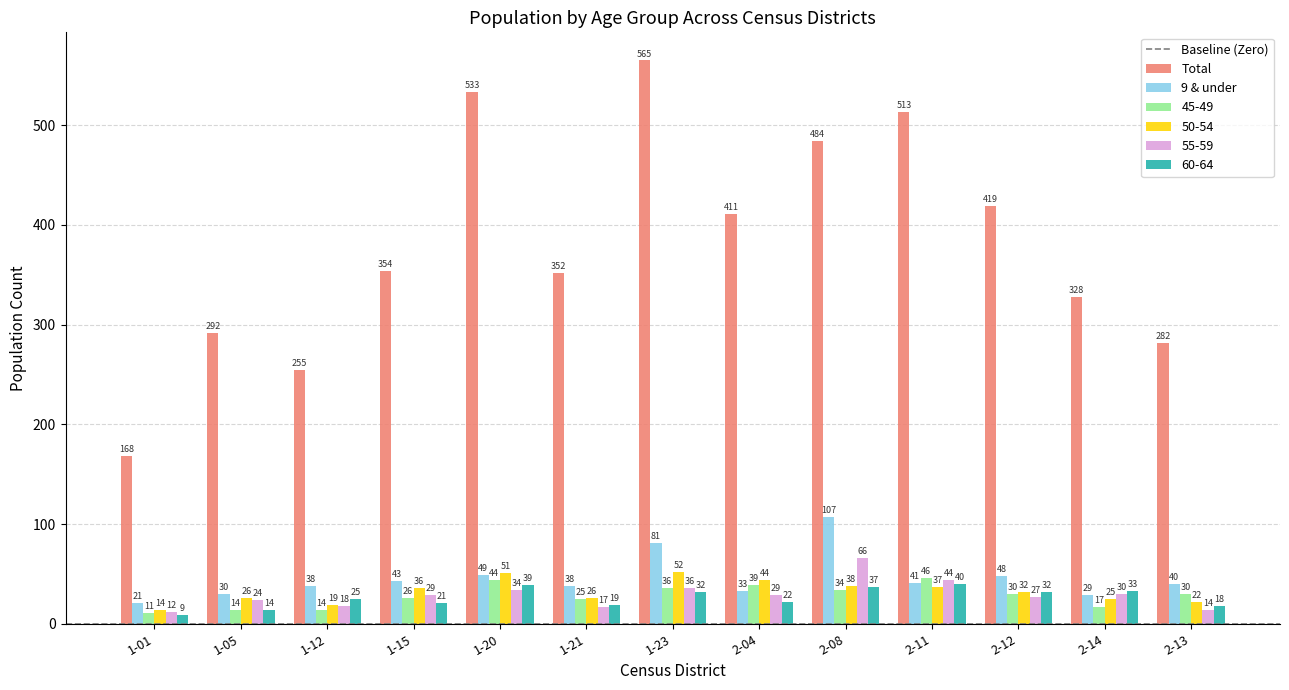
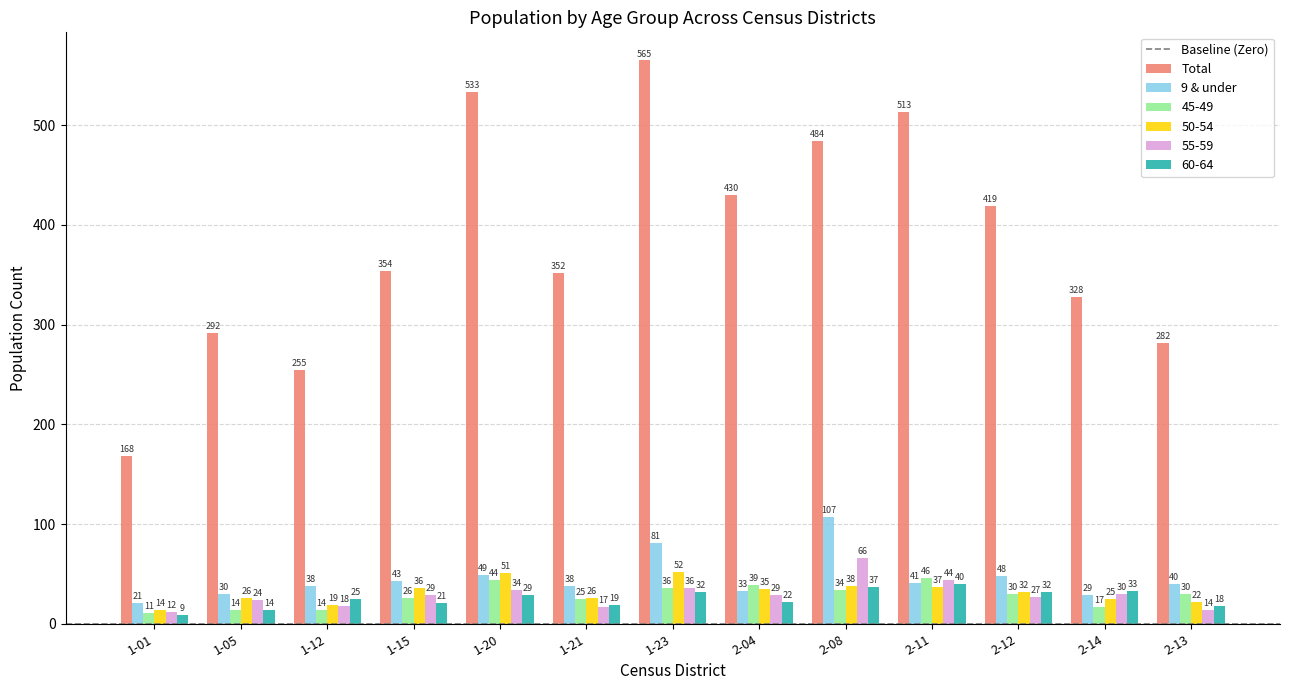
  {
    "Total": {
      "1-01": 168,
      "1-05": 292,
      "1-12": 255,
      "1-15": 354,
      "1-20": 533,
      "1-21": 352,
      "1-23": 565,
-     "2-04": 411,
+     "2-04": 430,
      "2-08": 484,
      "2-11": 513,
      "2-12": 419,
      "2-14": 328,
      "2-13": 282
    },
    "9 & under": {
      "1-01": 21,
      "1-05": 30,
      "1-12": 38,
      "1-15": 43,
      "1-20": 49,
      "1-21": 38,
      "1-23": 81,
      "2-04": 33,
      "2-08": 107,
      "2-11": 41,
      "2-12": 48,
      "2-14": 29,
      "2-13": 40
    },
    "45-49": {
      "1-01": 11,
      "1-05": 14,
      "1-12": 14,
      "1-15": 26,
      "1-20": 44,
      "1-21": 25,
      "1-23": 36,
      "2-04": 39,
      "2-08": 34,
      "2-11": 46,
      "2-12": 30,
      "2-14": 17,
      "2-13": 30
    },
    "50-54": {
      "1-01": 14,
      "1-05": 26,
      "1-12": 19,
      "1-15": 36,
      "1-20": 51,
      "1-21": 26,
      "1-23": 52,
-     "2-04": 44,
+     "2-04": 35,
      "2-08": 38,
      "2-11": 37,
      "2-12": 32,
      "2-14": 25,
      "2-13": 22
    },
    "55-59": {
      "1-01": 12,
      "1-05": 24,
      "1-12": 18,
      "1-15": 29,
      "1-20": 34,
      "1-21": 17,
      "1-23": 36,
      "2-04": 29,
      "2-08": 66,
      "2-11": 44,
      "2-12": 27,
      "2-14": 30,
      "2-13": 14
    },
    "60-64": {
      "1-01": 9,
      "1-05": 14,
      "1-12": 25,
      "1-15": 21,
-     "1-20": 39,
+     "1-20": 29,
      "1-21": 19,
      "1-23": 32,
      "2-04": 22,
      "2-08": 37,
      "2-11": 40,
      "2-12": 32,
      "2-14": 33,
      "2-13": 18
    }
  }
